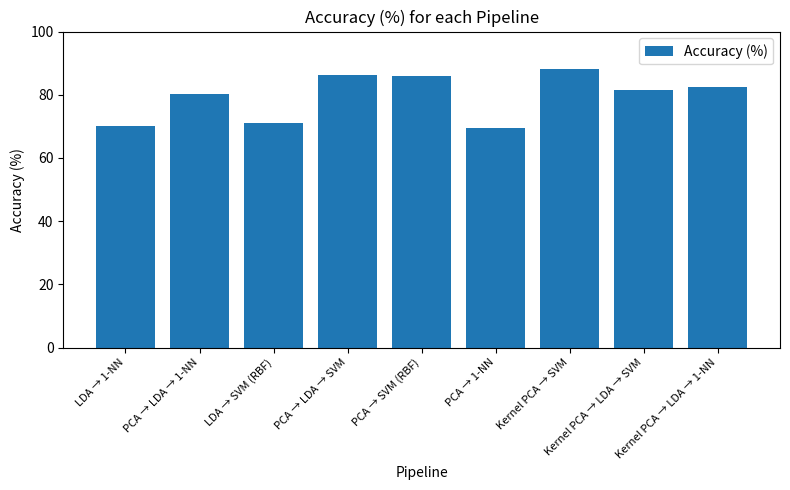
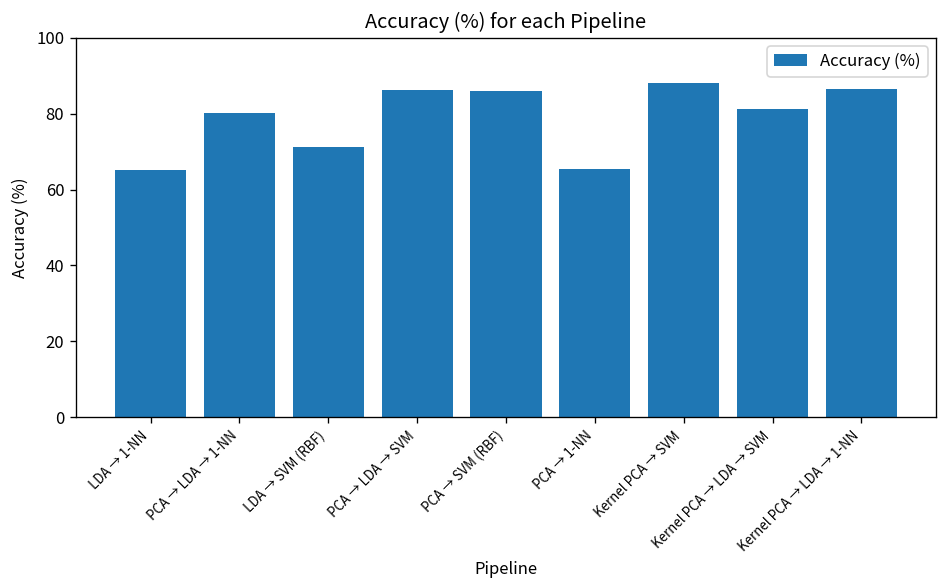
  {
-   "LDA → 1-NN": 70,
+   "LDA → 1-NN": 65,
    "PCA → LDA → 1-NN": 80,
    "LDA → SVM (RBF)": 71,
    "PCA → LDA → SVM": 86,
    "PCA → SVM (RBF)": 86,
-   "PCA → 1-NN": 70,
+   "PCA → 1-NN": 66,
    "Kernel PCA → SVM": 88,
    "Kernel PCA → LDA → SVM": 81,
-   "Kernel PCA → LDA → 1-NN": 83
+   "Kernel PCA → LDA → 1-NN": 87
  }
